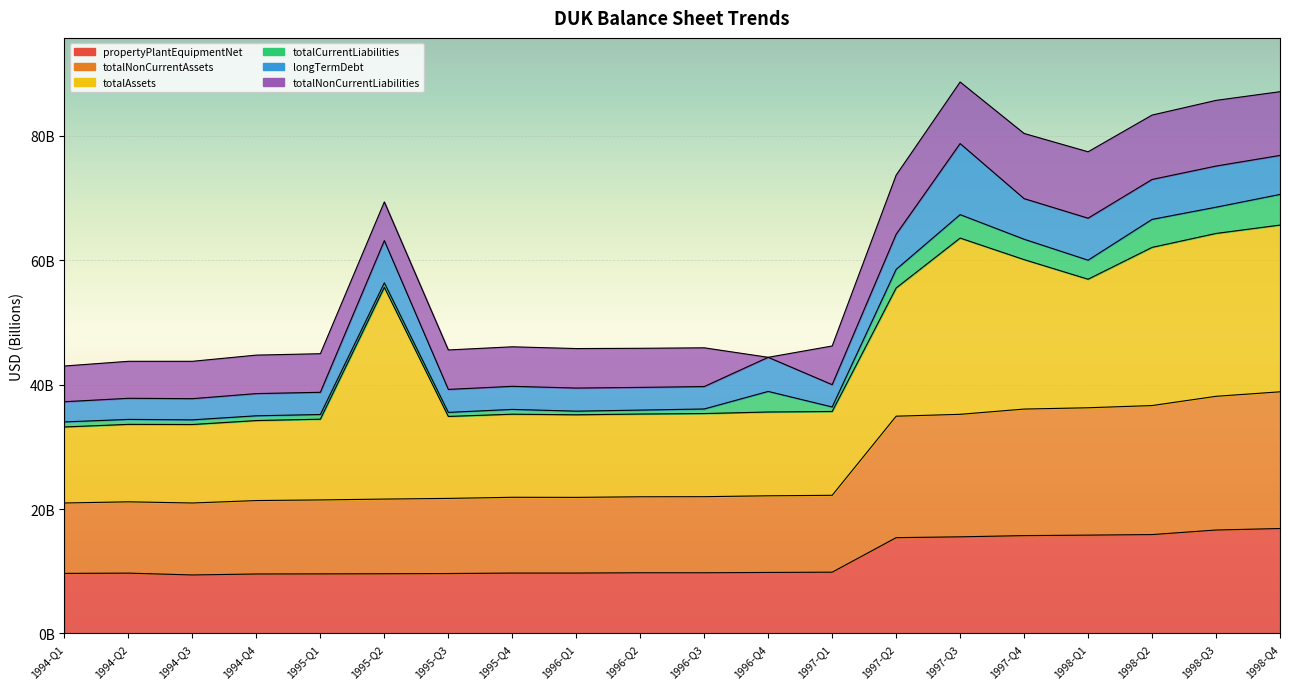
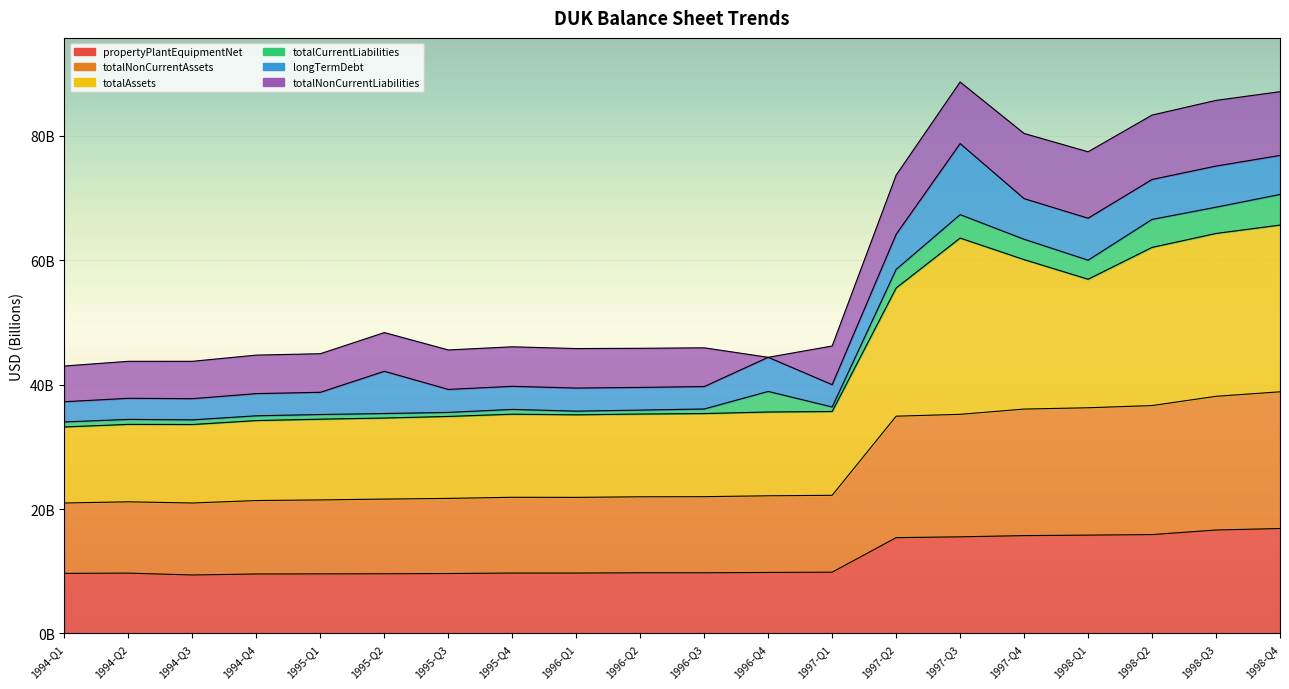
  {
    "totalAssets": {
      "1994-Q1": 12000000000,
      "1994-Q2": 12000000000,
      "1994-Q3": 13000000000,
      "1994-Q4": 13000000000,
      "1995-Q1": 13000000000,
-     "1995-Q2": 34000000000,
+     "1995-Q2": 13000000000,
      "1995-Q3": 13000000000,
      "1995-Q4": 13000000000,
      "1996-Q1": 13000000000,
      "1996-Q2": 13000000000,
      "1996-Q3": 13000000000,
      "1996-Q4": 13000000000,
      "1997-Q1": 13000000000,
      "1997-Q2": 21000000000,
      "1997-Q3": 28000000000,
      "1997-Q4": 24000000000,
      "1998-Q1": 21000000000,
      "1998-Q2": 25000000000,
      "1998-Q3": 26000000000,
      "1998-Q4": 27000000000
    },
    "totalCurrentLiabilities": {
      "1994-Q1": 1000000000,
      "1994-Q2": 1000000000,
      "1994-Q3": 1000000000,
      "1994-Q4": 1000000000,
      "1995-Q1": 1000000000,
      "1995-Q2": 1000000000,
      "1995-Q3": 1000000000,
      "1995-Q4": 1000000000,
      "1996-Q1": 1000000000,
      "1996-Q2": 1000000000,
      "1996-Q3": 1000000000,
      "1996-Q4": 3000000000,
      "1997-Q1": 1000000000,
      "1997-Q2": 3000000000,
      "1997-Q3": 4000000000,
      "1997-Q4": 3000000000,
      "1998-Q1": 3000000000,
      "1998-Q2": 5000000000,
      "1998-Q3": 4000000000,
      "1998-Q4": 5000000000
    },
    "longTermDebt": {
      "1994-Q1": 3000000000,
      "1994-Q2": 3000000000,
      "1994-Q3": 3000000000,
      "1994-Q4": 4000000000,
      "1995-Q1": 4000000000,
      "1995-Q2": 7000000000,
      "1995-Q3": 4000000000,
      "1995-Q4": 4000000000,
      "1996-Q1": 4000000000,
      "1996-Q2": 4000000000,
      "1996-Q3": 4000000000,
      "1997-Q1": 4000000000,
      "1997-Q2": 6000000000,
      "1997-Q3": 11000000000,
      "1997-Q4": 7000000000,
      "1998-Q1": 7000000000,
      "1998-Q2": 6000000000,
      "1998-Q3": 7000000000,
      "1998-Q4": 6000000000
    },
    "totalNonCurrentLiabilities": {
      "1994-Q1": 6000000000,
      "1994-Q2": 6000000000,
      "1994-Q3": 6000000000,
      "1994-Q4": 6000000000,
      "1995-Q1": 6000000000,
      "1995-Q2": 6000000000,
      "1995-Q3": 6000000000,
      "1995-Q4": 6000000000,
      "1996-Q1": 6000000000,
      "1996-Q2": 6000000000,
      "1996-Q3": 6000000000,
      "1997-Q1": 6000000000,
      "1997-Q2": 10000000000,
      "1997-Q3": 10000000000,
      "1997-Q4": 10000000000,
      "1998-Q1": 11000000000,
      "1998-Q2": 10000000000,
      "1998-Q3": 11000000000,
      "1998-Q4": 10000000000
    }
  }
